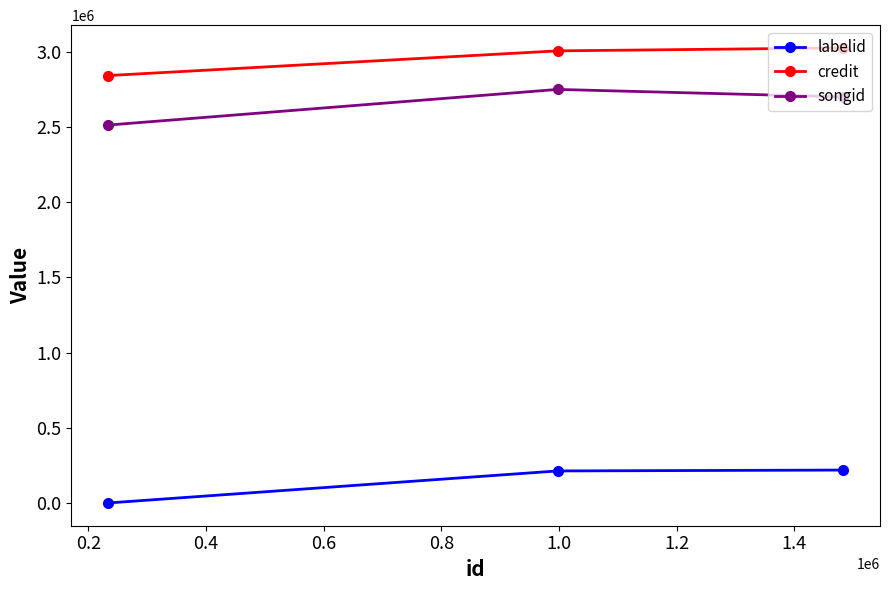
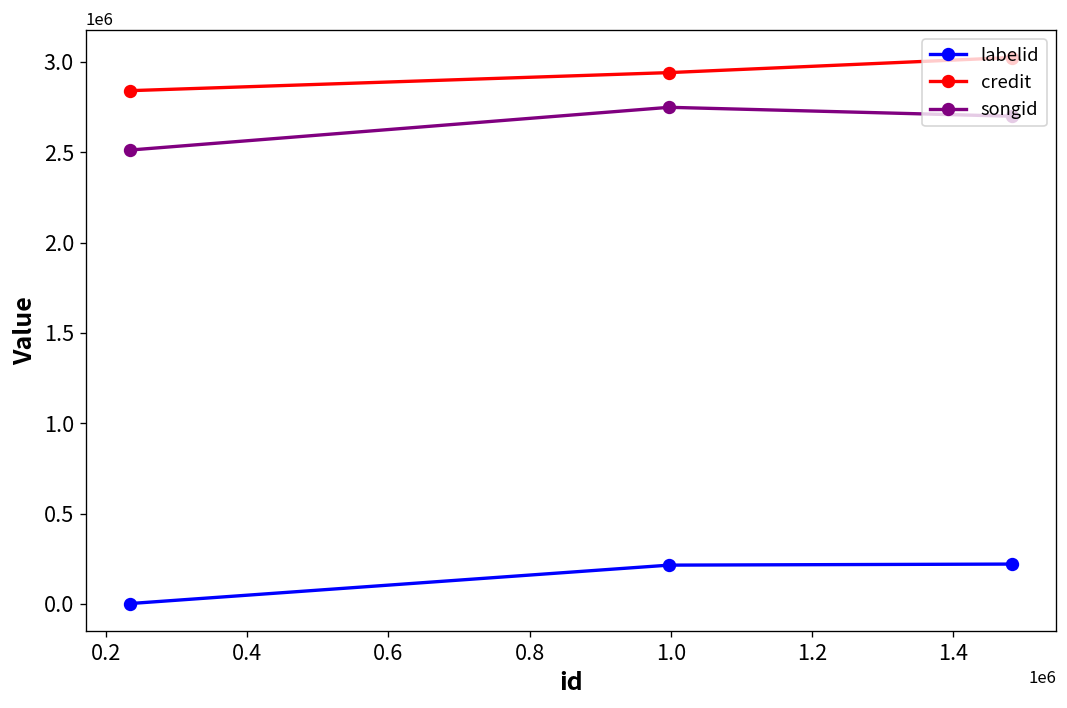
  {
    "labelid": {
      "1.0": 210000
    },
    "credit": {
-     "1.0": 3010000
+     "1.0": 2940000
    },
    "songid": {
      "1.0": 2750000
    }
  }
